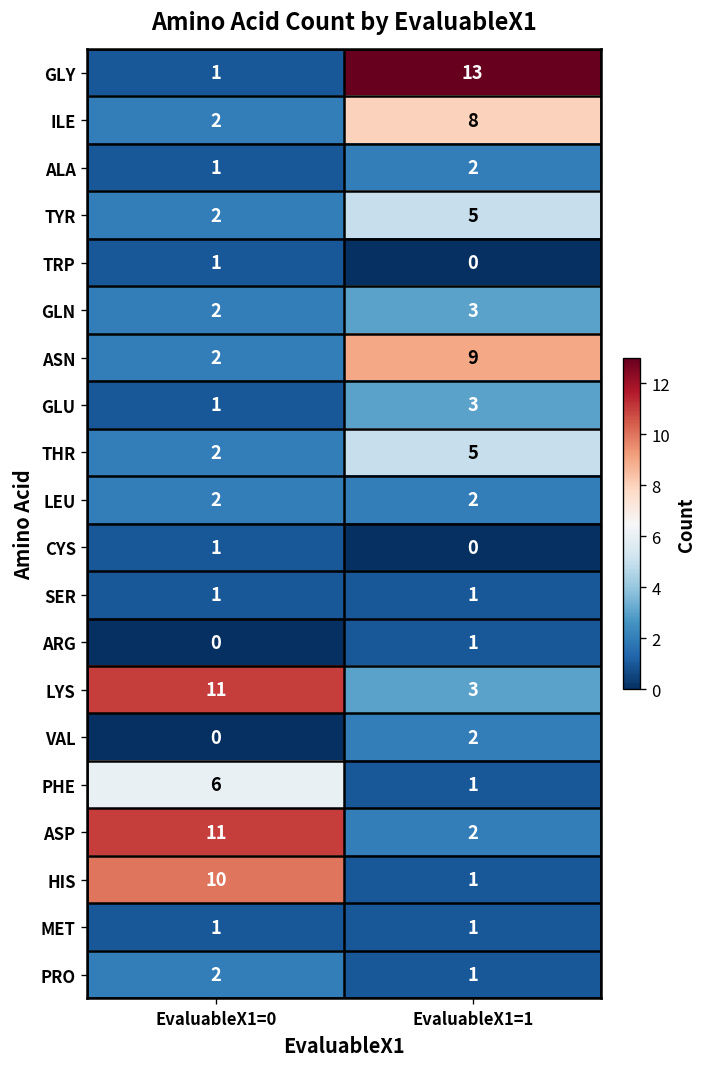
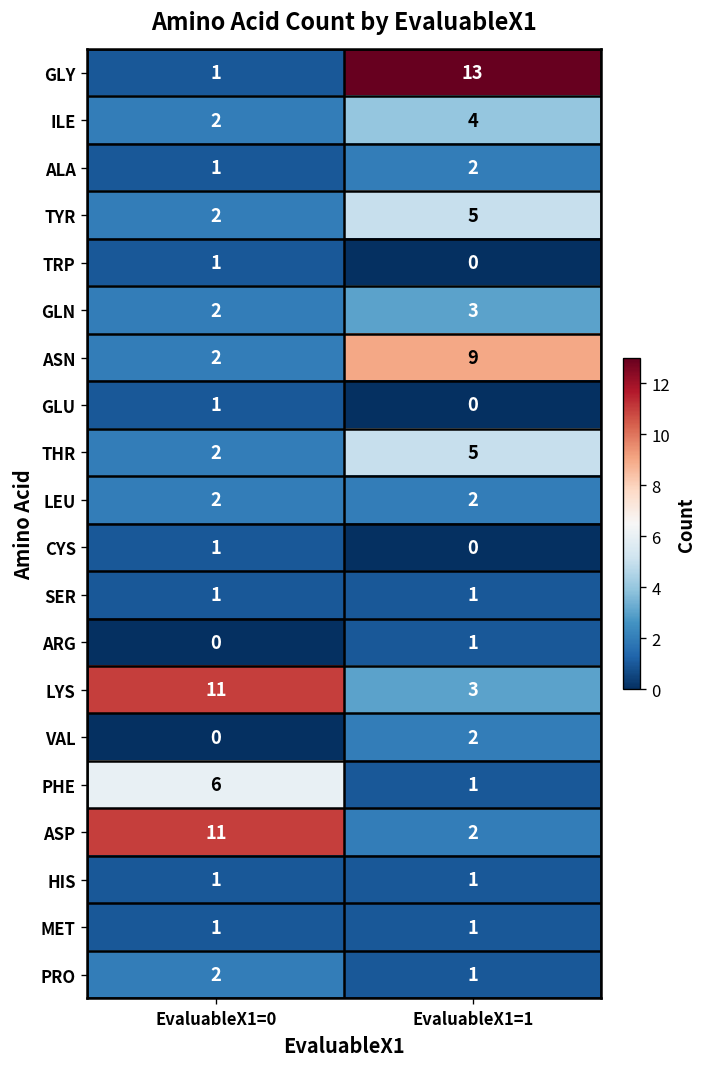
  {
    "GLY": {
      "EvaluableX1=0": 1,
      "EvaluableX1=1": 13
    },
    "ILE": {
      "EvaluableX1=0": 2,
-     "EvaluableX1=1": 8
+     "EvaluableX1=1": 4
    },
    "ALA": {
      "EvaluableX1=0": 1,
      "EvaluableX1=1": 2
    },
    "TYR": {
      "EvaluableX1=0": 2,
      "EvaluableX1=1": 5
    },
    "TRP": {
      "EvaluableX1=0": 1,
      "EvaluableX1=1": 0
    },
    "GLN": {
      "EvaluableX1=0": 2,
      "EvaluableX1=1": 3
    },
    "ASN": {
      "EvaluableX1=0": 2,
      "EvaluableX1=1": 9
    },
    "GLU": {
      "EvaluableX1=0": 1,
-     "EvaluableX1=1": 3
+     "EvaluableX1=1": 0
    },
    "THR": {
      "EvaluableX1=0": 2,
      "EvaluableX1=1": 5
    },
    "LEU": {
      "EvaluableX1=0": 2,
      "EvaluableX1=1": 2
    },
    "CYS": {
      "EvaluableX1=0": 1,
      "EvaluableX1=1": 0
    },
    "SER": {
      "EvaluableX1=0": 1,
      "EvaluableX1=1": 1
    },
    "ARG": {
      "EvaluableX1=0": 0,
      "EvaluableX1=1": 1
    },
    "LYS": {
      "EvaluableX1=0": 11,
      "EvaluableX1=1": 3
    },
    "VAL": {
      "EvaluableX1=0": 0,
      "EvaluableX1=1": 2
    },
    "PHE": {
      "EvaluableX1=0": 6,
      "EvaluableX1=1": 1
    },
    "ASP": {
      "EvaluableX1=0": 11,
      "EvaluableX1=1": 2
    },
    "HIS": {
-     "EvaluableX1=0": 10,
+     "EvaluableX1=0": 1,
      "EvaluableX1=1": 1
    },
    "MET": {
      "EvaluableX1=0": 1,
      "EvaluableX1=1": 1
    },
    "PRO": {
      "EvaluableX1=0": 2,
      "EvaluableX1=1": 1
    }
  }
